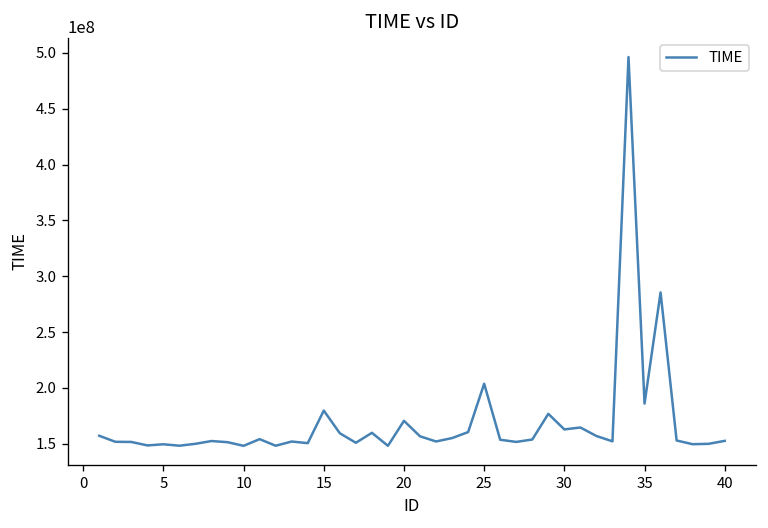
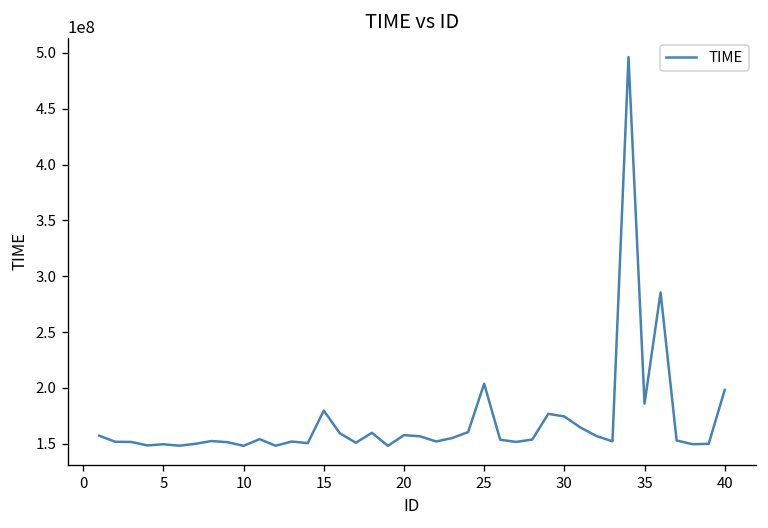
  {
    "5": 150000000,
    "10": 150000000,
    "15": 180000000,
-   "20": 170000000,
+   "20": 160000000,
    "25": 200000000,
-   "30": 160000000,
+   "30": 170000000,
    "35": 190000000,
-   "40": 150000000
+   "40": 200000000
  }
